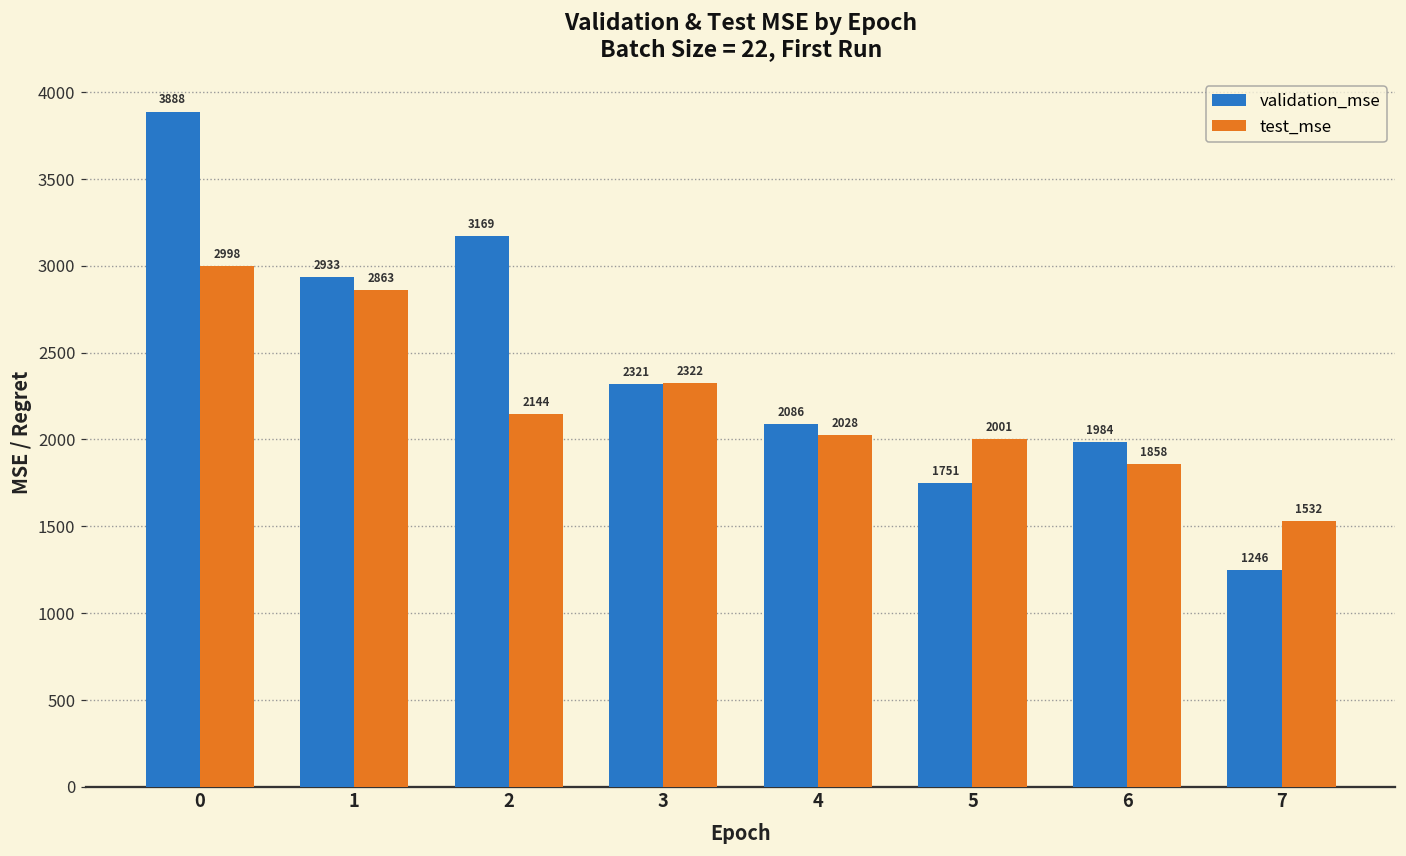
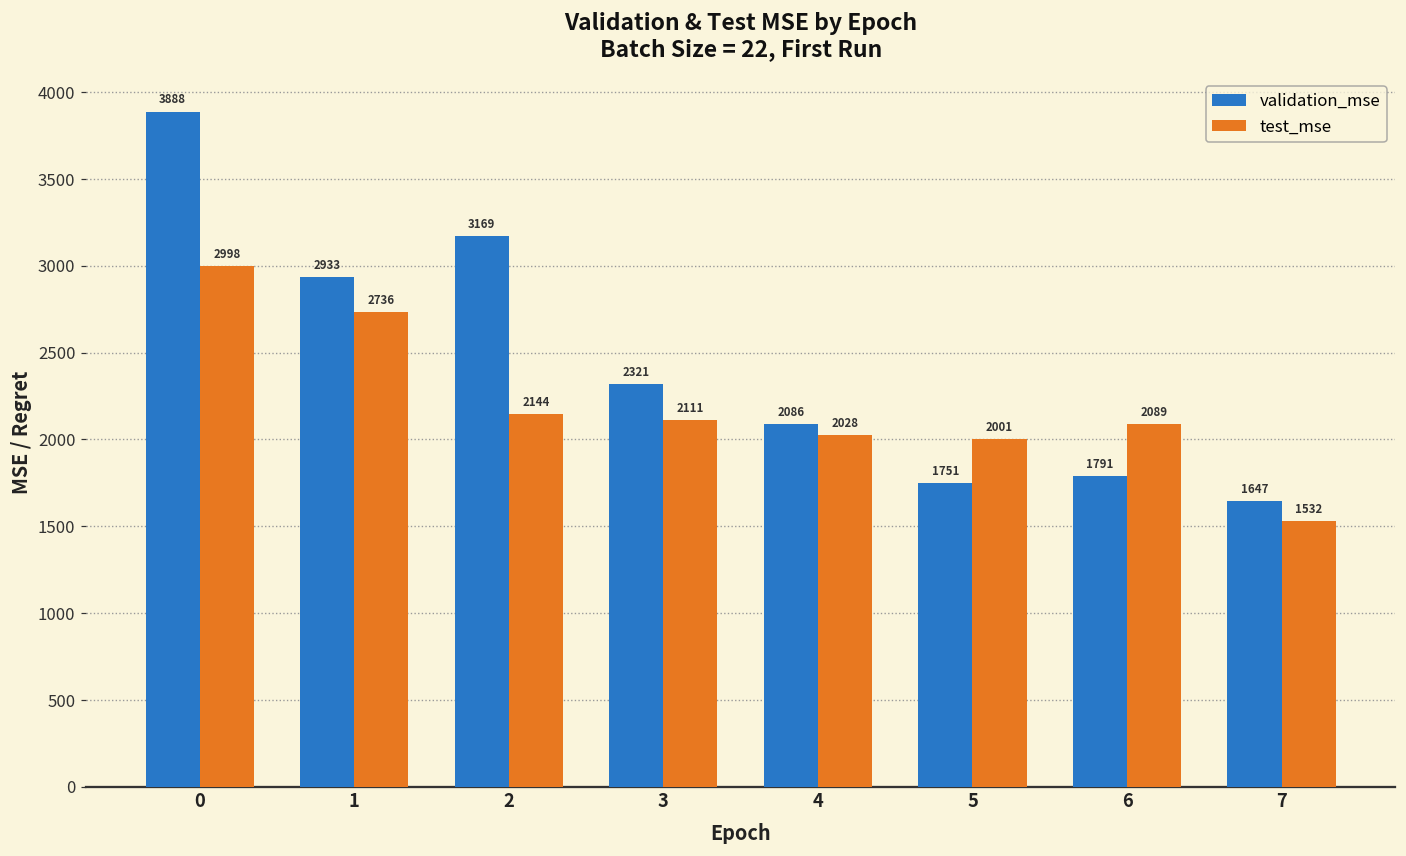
  {
    "validation_mse": {
      "0": 3888,
      "1": 2933,
      "2": 3169,
      "3": 2321,
      "4": 2086,
      "5": 1751,
-     "6": 1984,
-     "7": 1246
+     "6": 1791,
+     "7": 1647
    },
    "test_mse": {
      "0": 2998,
-     "1": 2863,
+     "1": 2736,
      "2": 2144,
-     "3": 2322,
+     "3": 2111,
      "4": 2028,
      "5": 2001,
-     "6": 1858,
+     "6": 2089,
      "7": 1532
    }
  }
